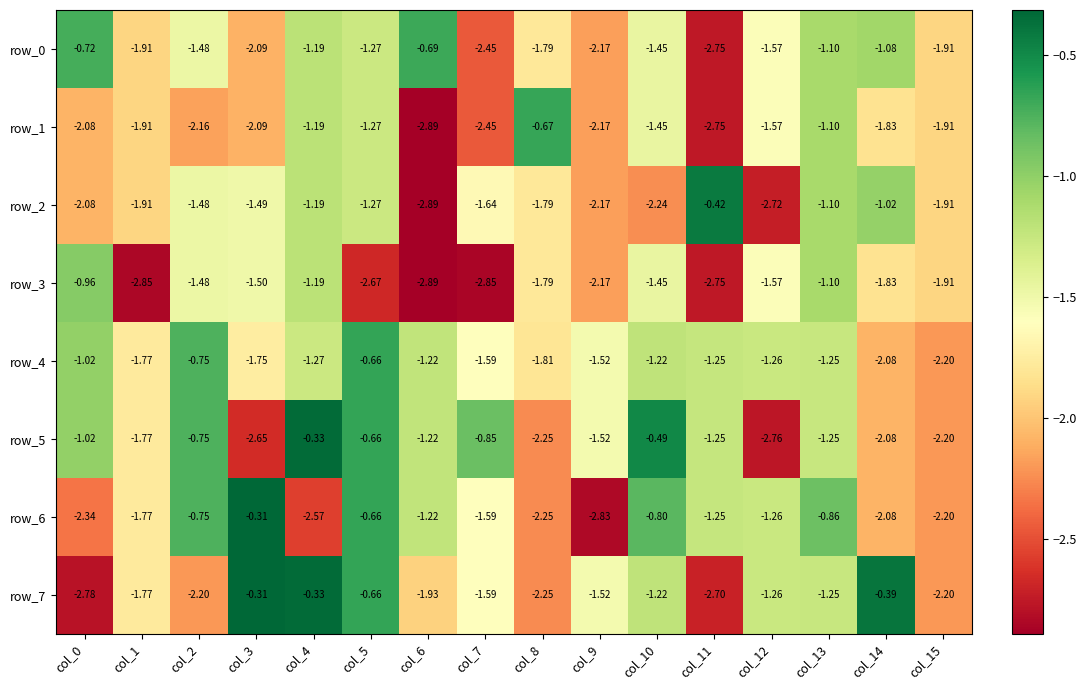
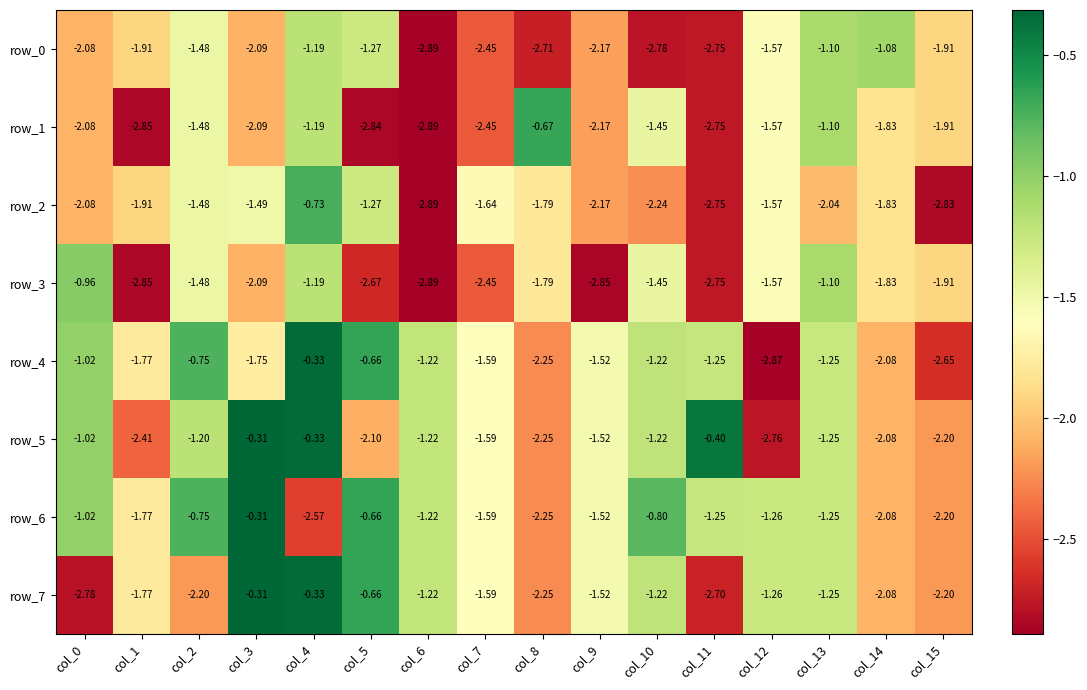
  {
    "row_0": {
-     "col_0": -0.72,
+     "col_0": -2.08,
      "col_1": -1.91,
      "col_2": -1.48,
      "col_3": -2.09,
      "col_4": -1.19,
      "col_5": -1.27,
-     "col_6": -0.69,
+     "col_6": -2.89,
      "col_7": -2.45,
-     "col_8": -1.79,
+     "col_8": -2.71,
      "col_9": -2.17,
-     "col_10": -1.45,
+     "col_10": -2.78,
      "col_11": -2.75,
      "col_12": -1.57,
      "col_13": -1.10,
      "col_14": -1.08,
      "col_15": -1.91
    },
    "row_1": {
      "col_0": -2.08,
-     "col_1": -1.91,
-     "col_2": -2.16,
+     "col_1": -2.85,
+     "col_2": -1.48,
      "col_3": -2.09,
      "col_4": -1.19,
-     "col_5": -1.27,
+     "col_5": -2.84,
      "col_6": -2.89,
      "col_7": -2.45,
      "col_8": -0.67,
      "col_9": -2.17,
      "col_10": -1.45,
      "col_11": -2.75,
      "col_12": -1.57,
      "col_13": -1.10,
      "col_14": -1.83,
      "col_15": -1.91
    },
    "row_2": {
      "col_0": -2.08,
      "col_1": -1.91,
      "col_2": -1.48,
      "col_3": -1.49,
-     "col_4": -1.19,
+     "col_4": -0.73,
      "col_5": -1.27,
      "col_6": -2.89,
      "col_7": -1.64,
      "col_8": -1.79,
      "col_9": -2.17,
      "col_10": -2.24,
-     "col_11": -0.42,
-     "col_12": -2.72,
-     "col_13": -1.10,
-     "col_14": -1.02,
-     "col_15": -1.91
+     "col_11": -2.75,
+     "col_12": -1.57,
+     "col_13": -2.04,
+     "col_14": -1.83,
+     "col_15": -2.83
    },
    "row_3": {
      "col_0": -0.96,
      "col_1": -2.85,
      "col_2": -1.48,
-     "col_3": -1.50,
+     "col_3": -2.09,
      "col_4": -1.19,
      "col_5": -2.67,
      "col_6": -2.89,
-     "col_7": -2.85,
+     "col_7": -2.45,
      "col_8": -1.79,
-     "col_9": -2.17,
+     "col_9": -2.85,
      "col_10": -1.45,
      "col_11": -2.75,
      "col_12": -1.57,
      "col_13": -1.10,
      "col_14": -1.83,
      "col_15": -1.91
    },
    "row_4": {
      "col_0": -1.02,
      "col_1": -1.77,
      "col_2": -0.75,
      "col_3": -1.75,
-     "col_4": -1.27,
+     "col_4": -0.33,
      "col_5": -0.66,
      "col_6": -1.22,
      "col_7": -1.59,
-     "col_8": -1.81,
+     "col_8": -2.25,
      "col_9": -1.52,
      "col_10": -1.22,
      "col_11": -1.25,
-     "col_12": -1.26,
+     "col_12": -2.87,
      "col_13": -1.25,
      "col_14": -2.08,
-     "col_15": -2.20
+     "col_15": -2.65
    },
    "row_5": {
      "col_0": -1.02,
-     "col_1": -1.77,
-     "col_2": -0.75,
-     "col_3": -2.65,
+     "col_1": -2.41,
+     "col_2": -1.20,
+     "col_3": -0.31,
      "col_4": -0.33,
-     "col_5": -0.66,
+     "col_5": -2.10,
      "col_6": -1.22,
-     "col_7": -0.85,
+     "col_7": -1.59,
      "col_8": -2.25,
      "col_9": -1.52,
-     "col_10": -0.49,
-     "col_11": -1.25,
+     "col_10": -1.22,
+     "col_11": -0.40,
      "col_12": -2.76,
      "col_13": -1.25,
      "col_14": -2.08,
      "col_15": -2.20
    },
    "row_6": {
-     "col_0": -2.34,
+     "col_0": -1.02,
      "col_1": -1.77,
      "col_2": -0.75,
      "col_3": -0.31,
      "col_4": -2.57,
      "col_5": -0.66,
      "col_6": -1.22,
      "col_7": -1.59,
      "col_8": -2.25,
-     "col_9": -2.83,
+     "col_9": -1.52,
      "col_10": -0.80,
      "col_11": -1.25,
      "col_12": -1.26,
-     "col_13": -0.86,
+     "col_13": -1.25,
      "col_14": -2.08,
      "col_15": -2.20
    },
    "row_7": {
      "col_0": -2.78,
      "col_1": -1.77,
      "col_2": -2.20,
      "col_3": -0.31,
      "col_4": -0.33,
      "col_5": -0.66,
-     "col_6": -1.93,
+     "col_6": -1.22,
      "col_7": -1.59,
      "col_8": -2.25,
      "col_9": -1.52,
      "col_10": -1.22,
      "col_11": -2.70,
      "col_12": -1.26,
      "col_13": -1.25,
-     "col_14": -0.39,
+     "col_14": -2.08,
      "col_15": -2.20
    }
  }
